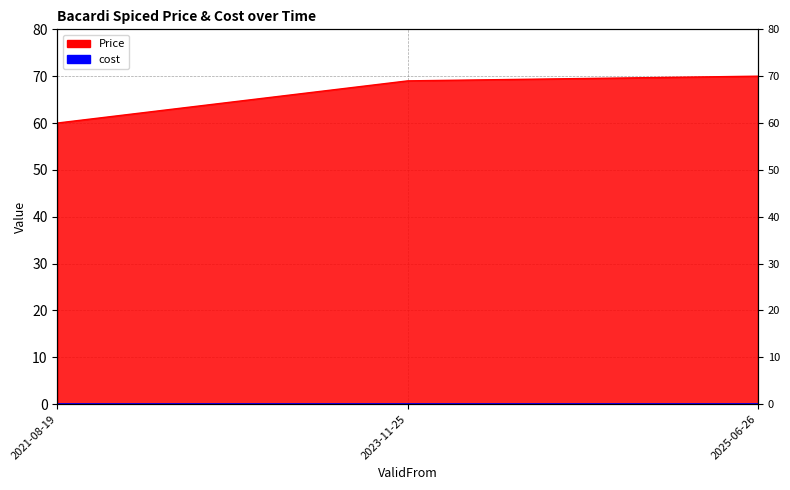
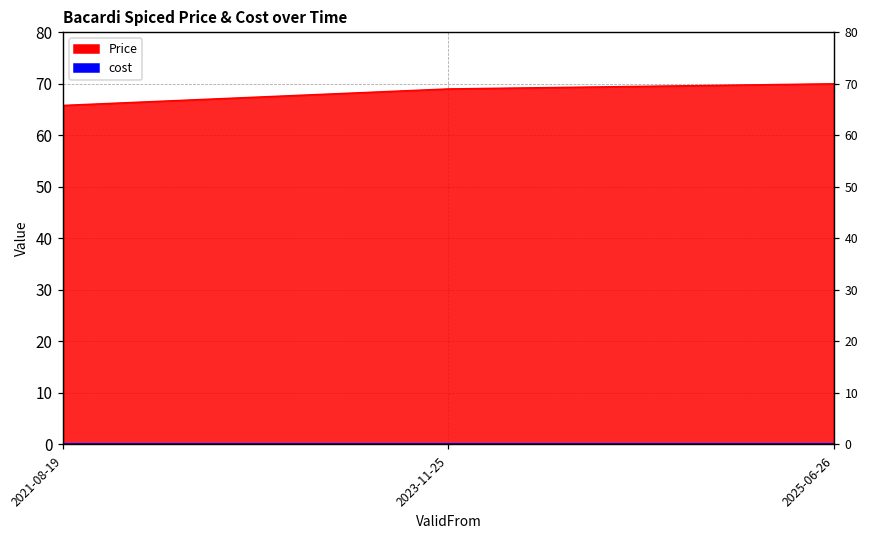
  {
    "Price": {
-     "2021-08-19": 60,
+     "2021-08-19": 66,
      "2023-11-25": 69,
      "2025-06-26": 70
    },
    "cost": {
      "2021-08-19": 0,
      "2023-11-25": 0,
      "2025-06-26": 0
    }
  }
